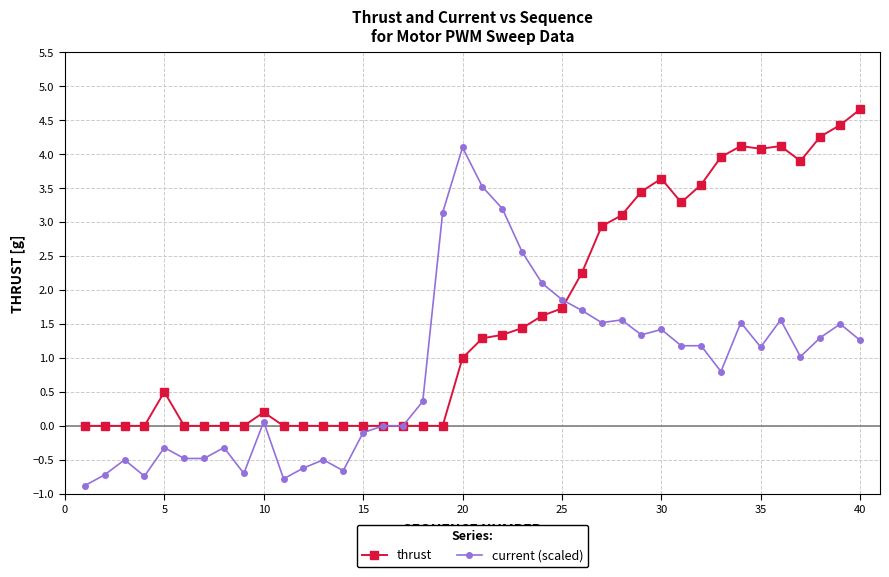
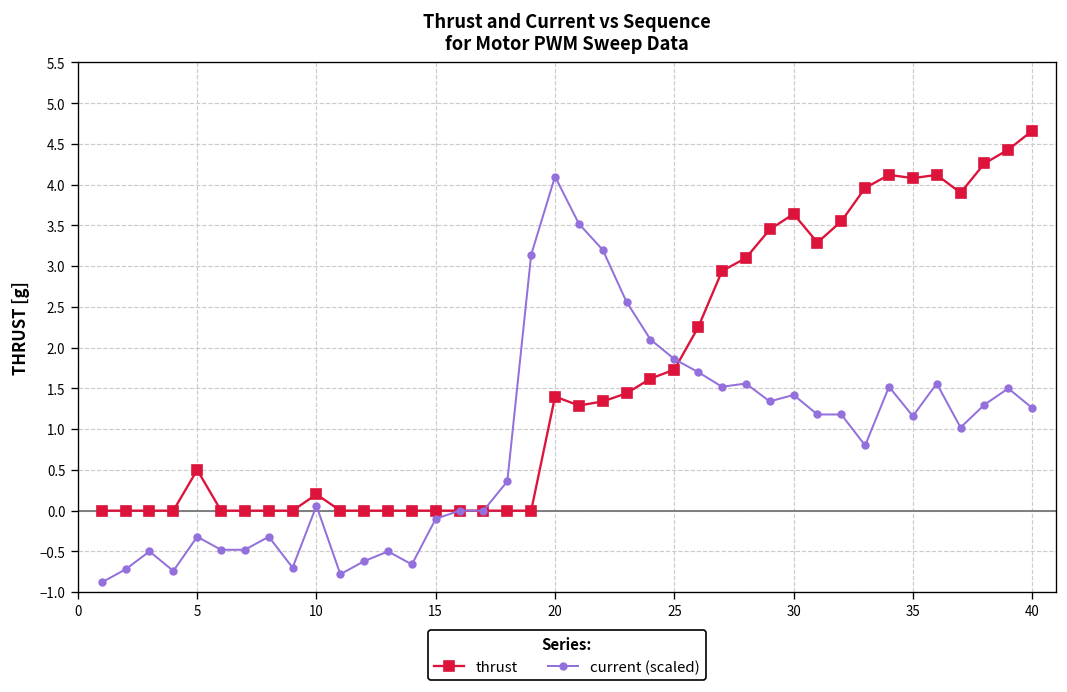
  {
    "thrust": {
      "5": 0.5,
      "10": 0.2,
      "15": 0.0,
-     "20": 1.0,
+     "20": 1.4,
      "25": 1.7,
      "30": 3.6,
      "35": 4.1,
      "40": 4.7
    },
    "current (scaled)": {
      "5": -0.3,
      "10": 0.1,
      "15": -0.1,
      "20": 4.1,
      "25": 1.9,
      "30": 1.4,
      "35": 1.2,
      "40": 1.3
    }
  }
